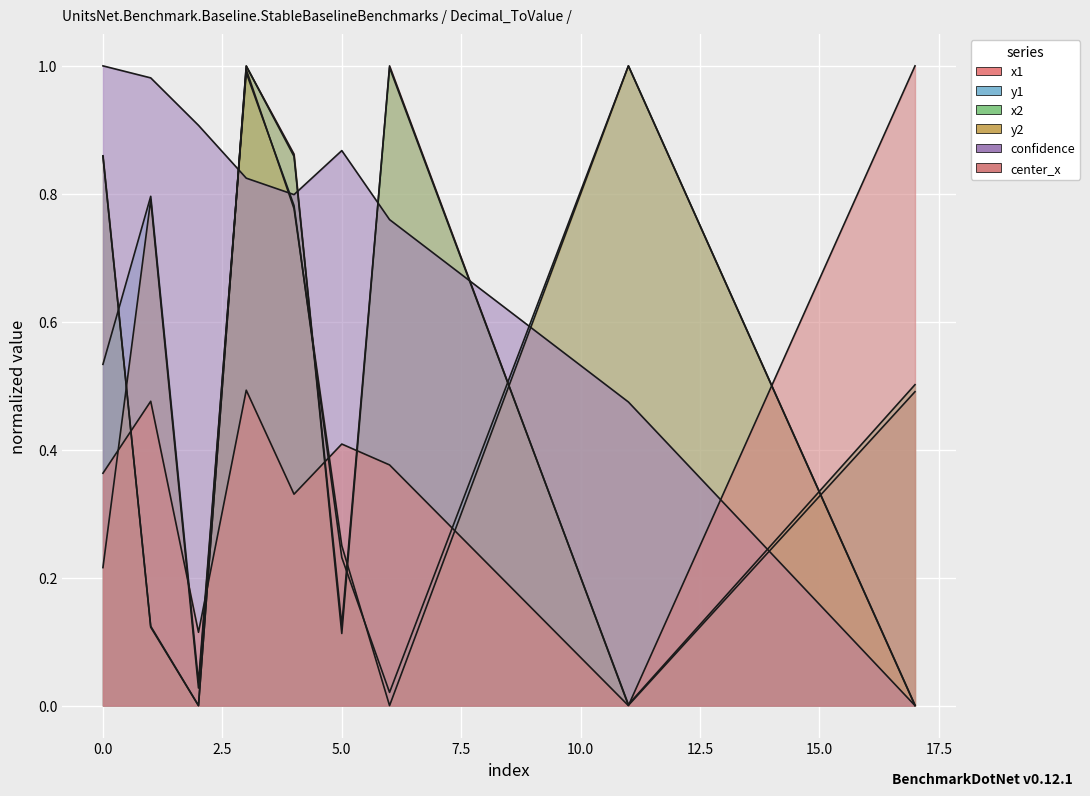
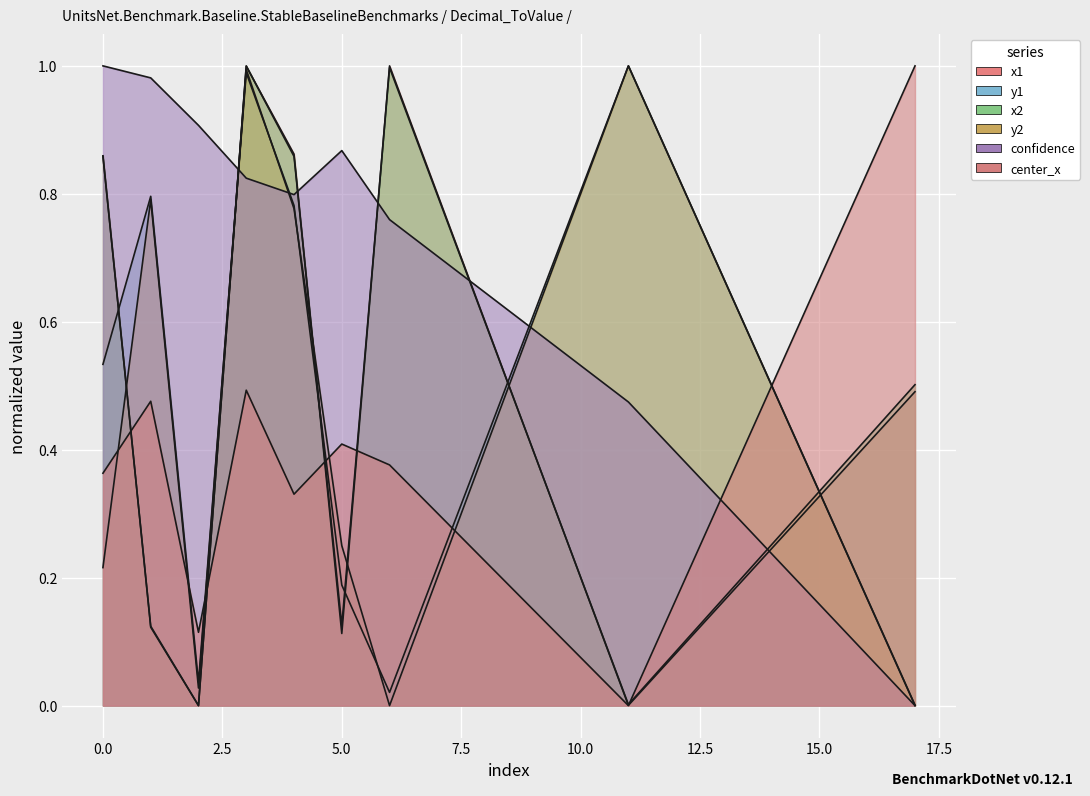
  {
    "y1": {
      "0.0": 0.53,
-     "5.0": 0.23
+     "5.0": 0.19
    },
    "x2": {
      "5.0": 0.13
    },
    "confidence": {
      "0.0": 1.00,
      "5.0": 0.87
    }
  }
